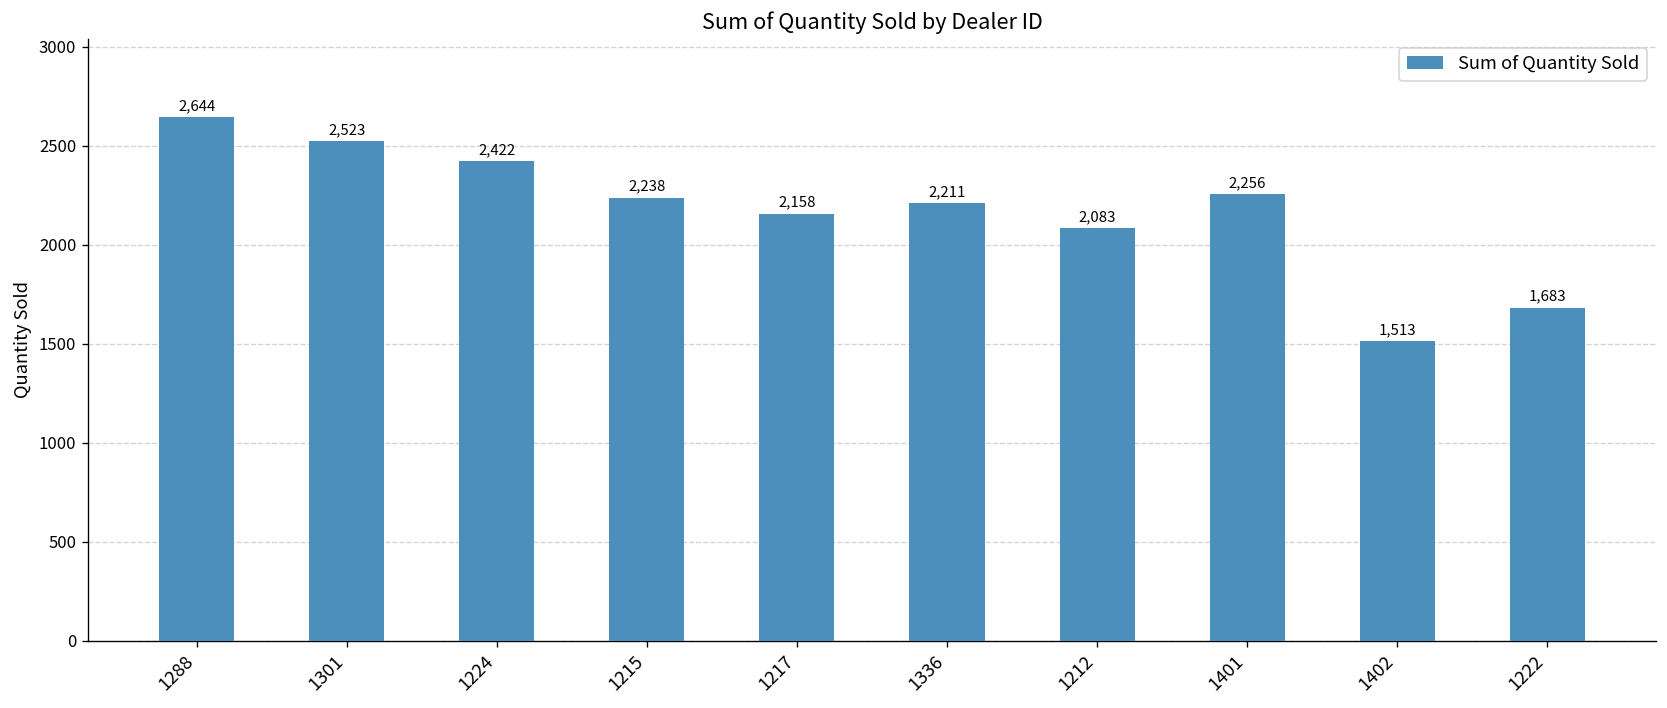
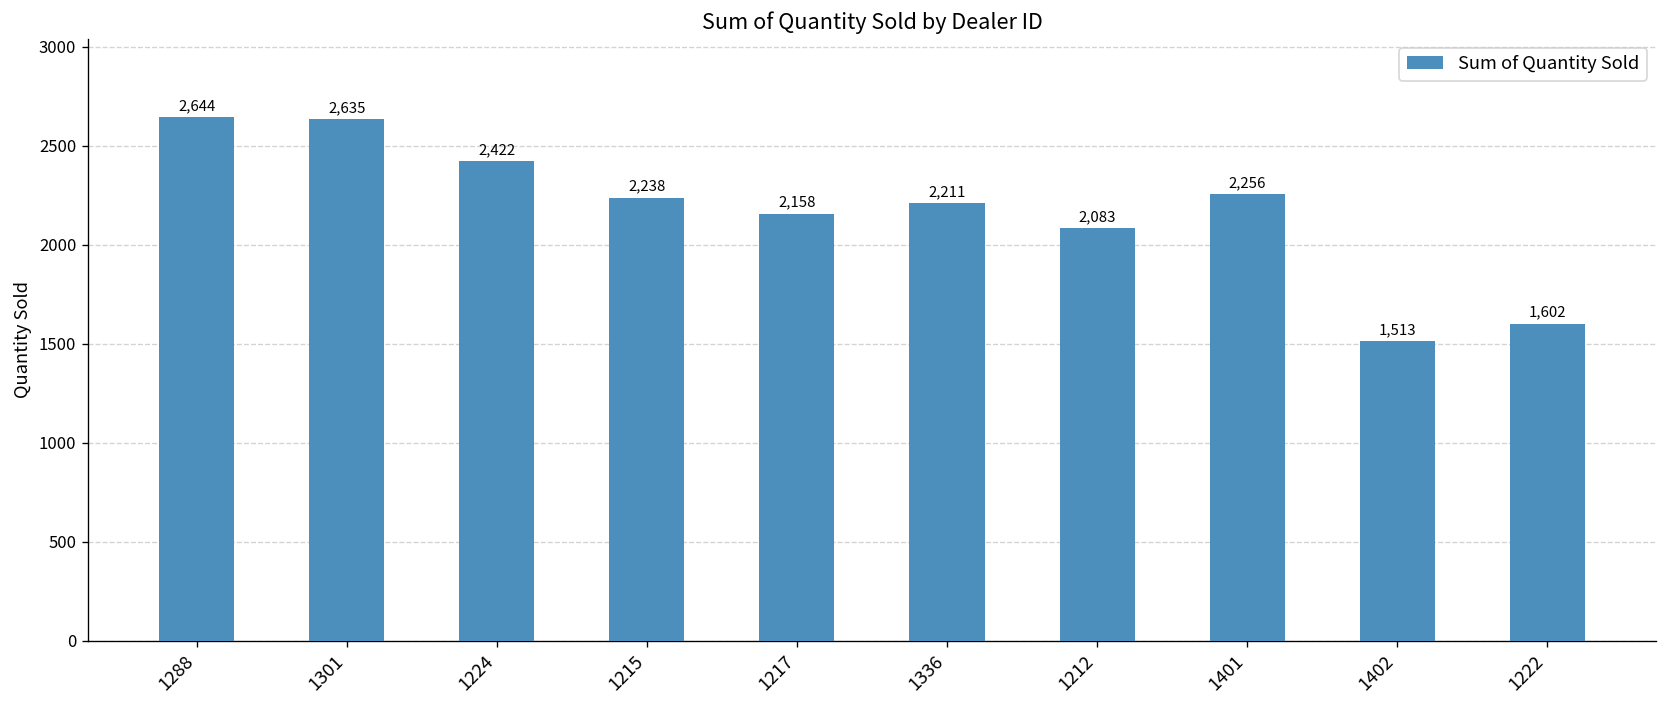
  {
    "1288": "2,644",
-   "1301": "2,523",
+   "1301": "2,635",
    "1224": "2,422",
    "1215": "2,238",
    "1217": "2,158",
    "1336": "2,211",
    "1212": "2,083",
    "1401": "2,256",
    "1402": "1,513",
-   "1222": "1,683"
+   "1222": "1,602"
  }
